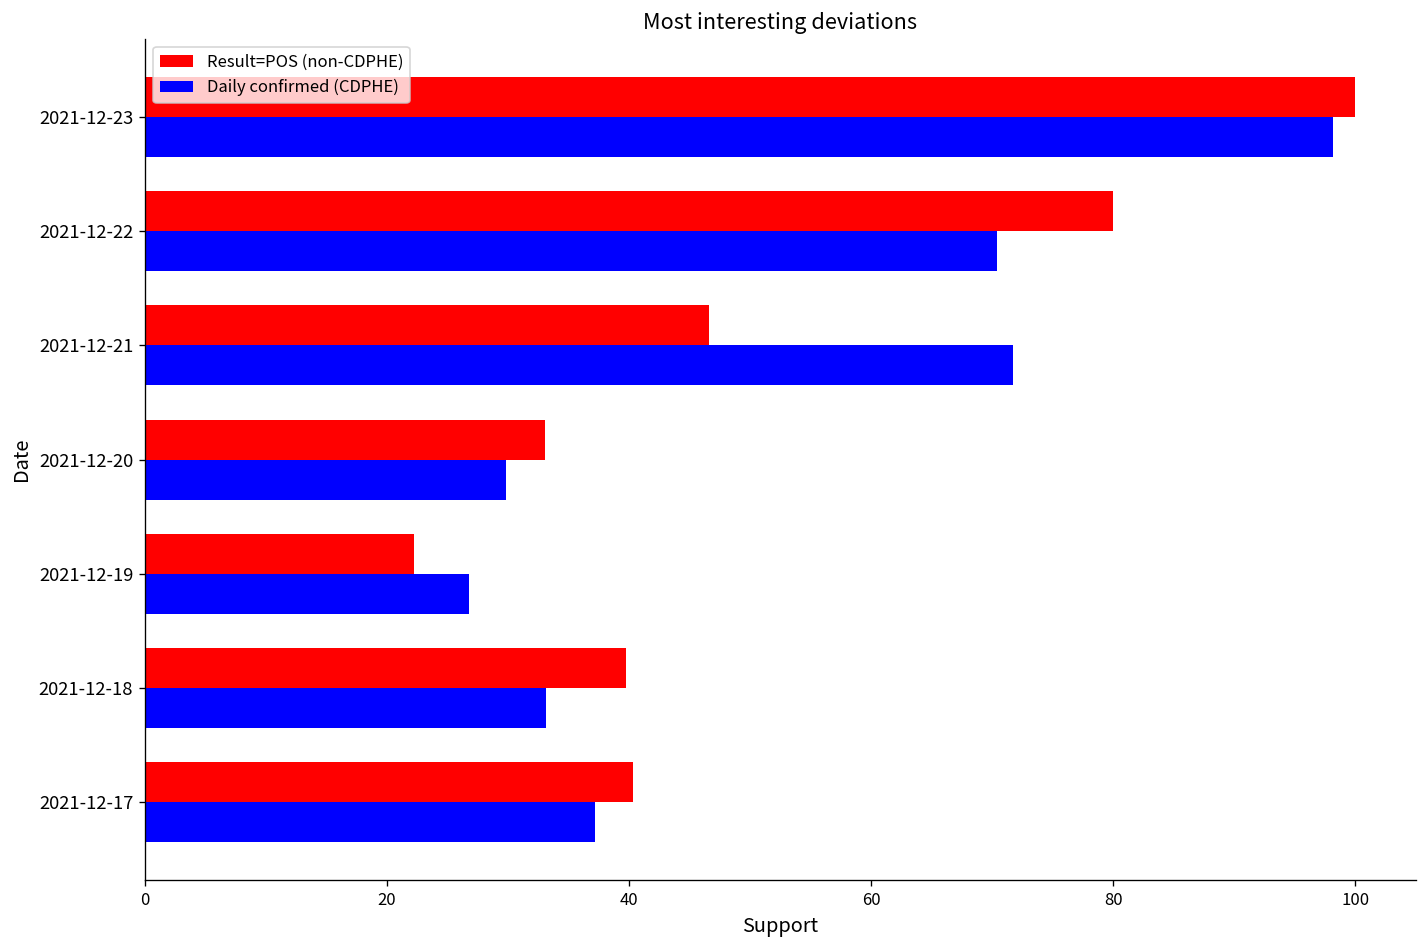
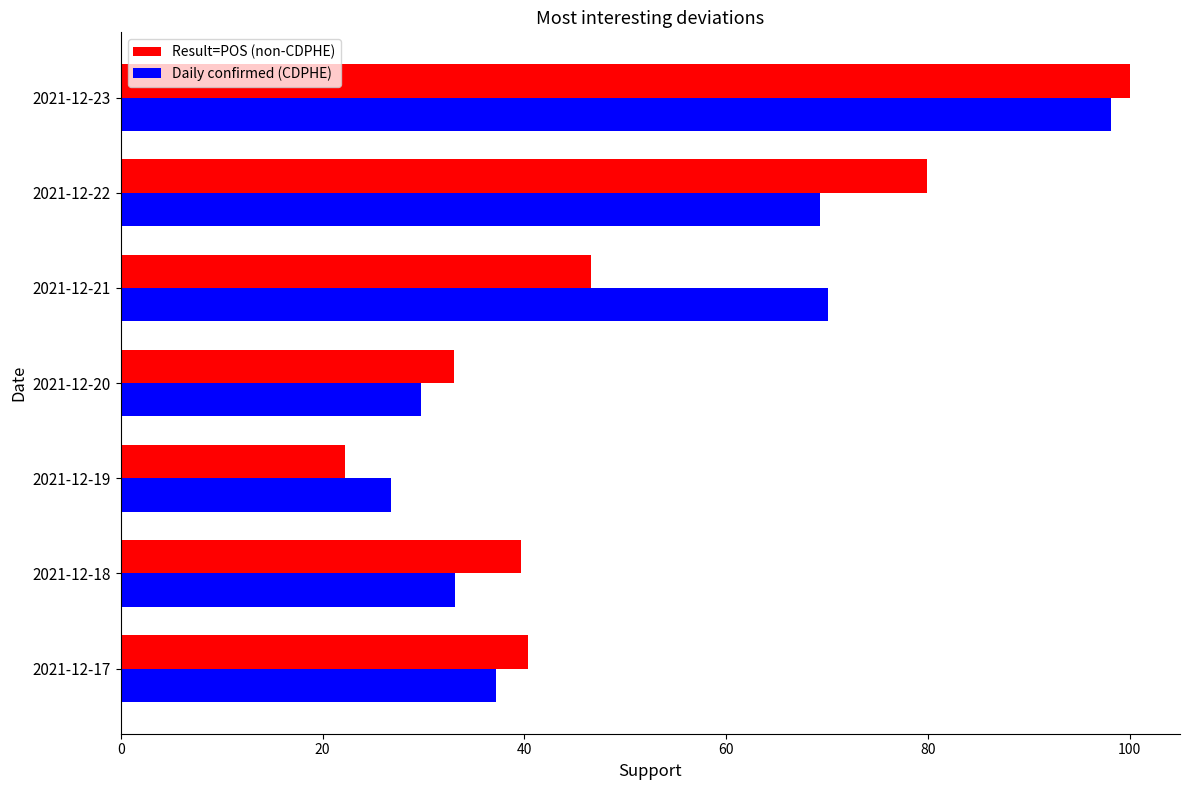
  {
    "Result=POS (non-CDPHE)": {
      "2021-12-23": 100.0,
      "2021-12-22": 80.0,
      "2021-12-21": 46.6,
      "2021-12-20": 33.1,
      "2021-12-19": 22.3,
      "2021-12-18": 39.7,
      "2021-12-17": 40.3
    },
    "Daily confirmed (CDPHE)": {
      "2021-12-23": 98.1,
-     "2021-12-22": 70.4,
-     "2021-12-21": 71.7,
+     "2021-12-22": 69.3,
+     "2021-12-21": 70.1,
      "2021-12-20": 29.8,
      "2021-12-19": 26.8,
      "2021-12-18": 33.1,
      "2021-12-17": 37.2
    }
  }
